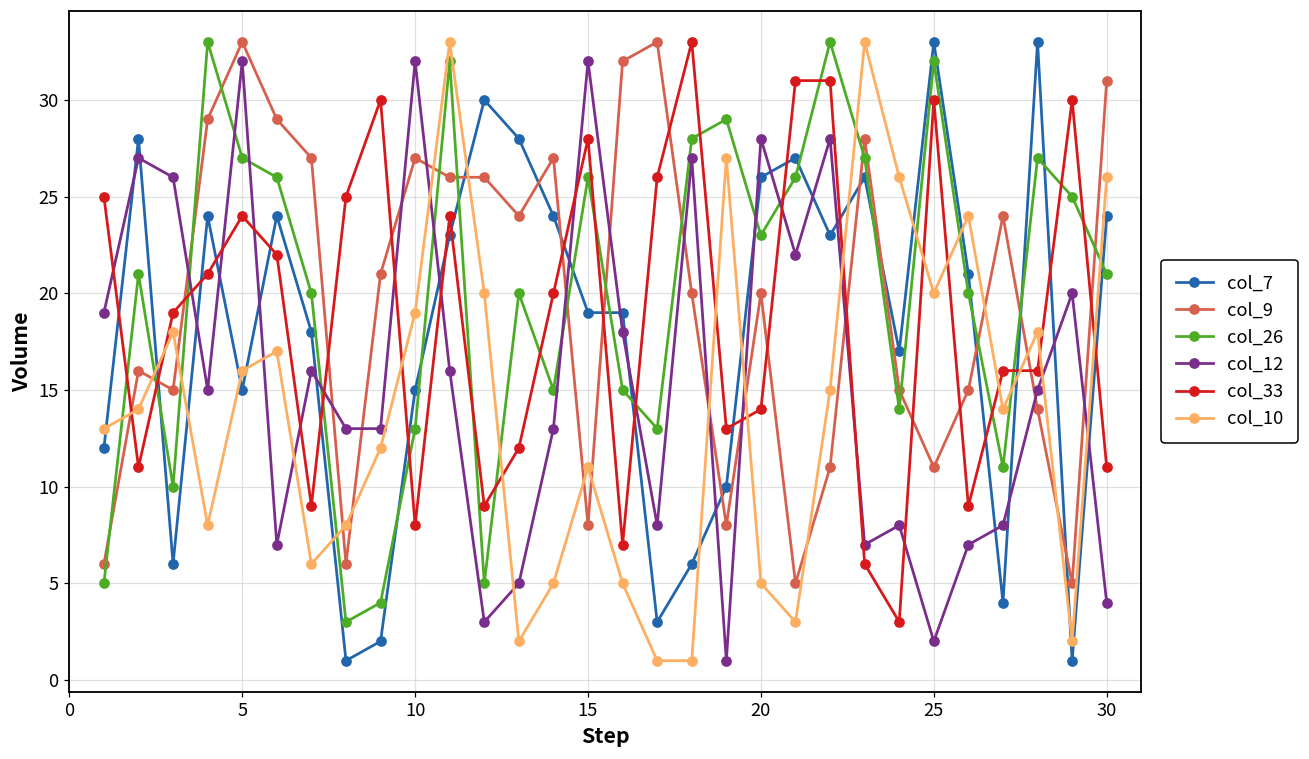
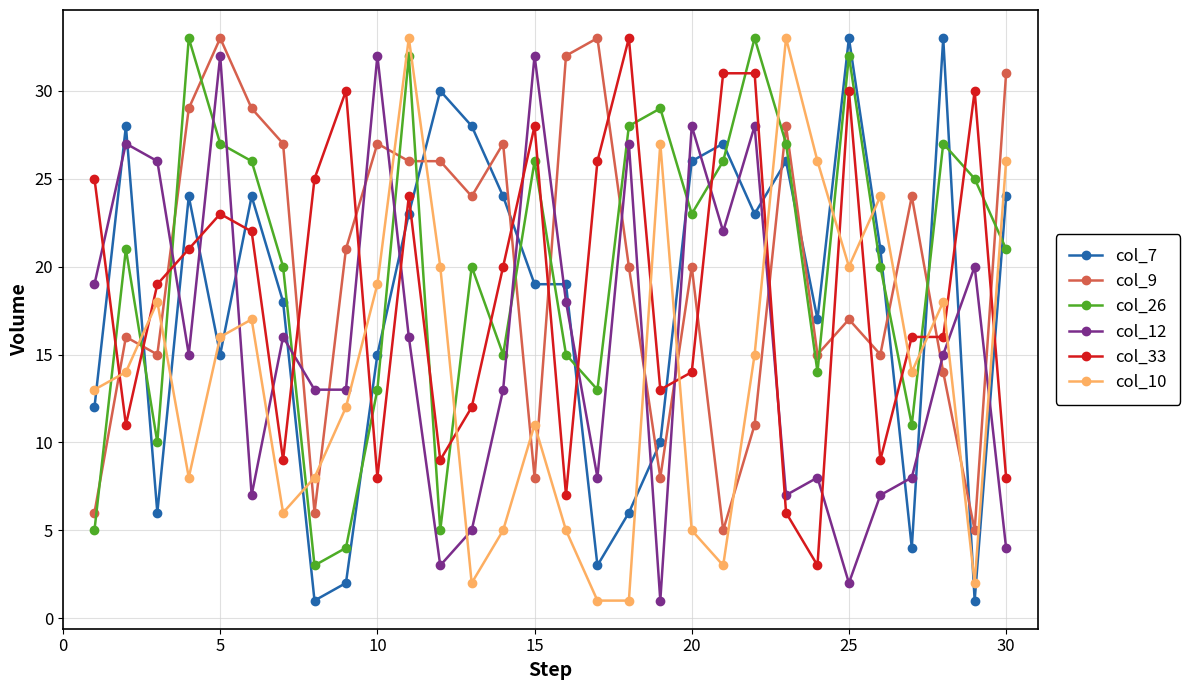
  {
    "col_7": {
      "5": 15,
      "10": 15,
      "15": 19,
      "20": 26,
      "25": 33,
      "30": 24
    },
    "col_9": {
      "5": 33,
      "10": 27,
      "15": 8,
      "20": 20,
-     "25": 11,
+     "25": 17,
      "30": 31
    },
    "col_26": {
      "5": 27,
      "10": 13,
      "15": 26,
      "20": 23,
      "25": 32,
      "30": 21
    },
    "col_12": {
      "5": 32,
      "10": 32,
      "15": 32,
      "20": 28,
      "25": 2,
      "30": 4
    },
    "col_33": {
-     "5": 24,
+     "5": 23,
      "10": 8,
      "15": 28,
      "20": 14,
      "25": 30,
-     "30": 11
+     "30": 8
    },
    "col_10": {
      "5": 16,
      "10": 19,
      "15": 11,
      "20": 5,
      "25": 20,
      "30": 26
    }
  }
